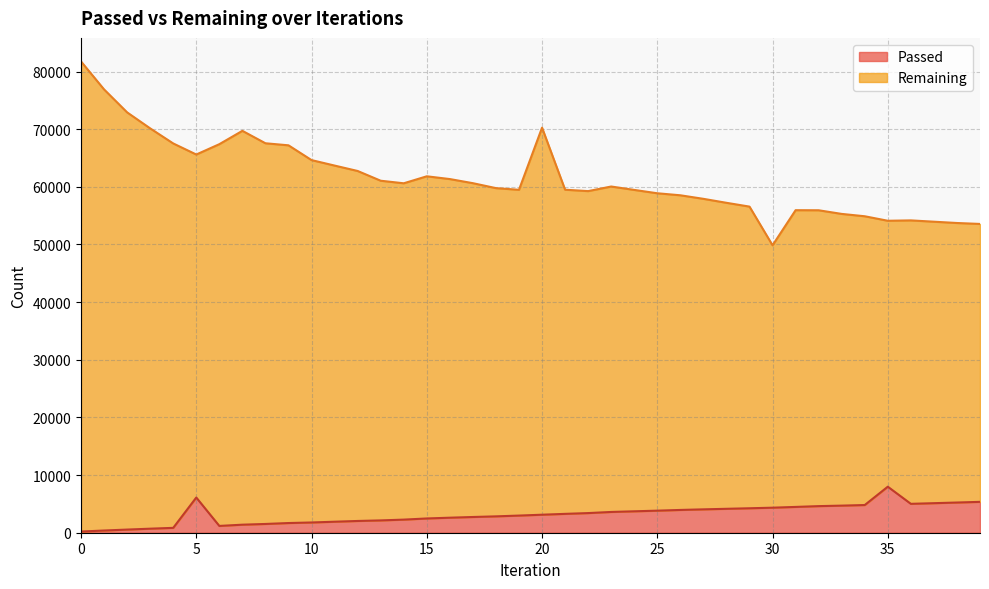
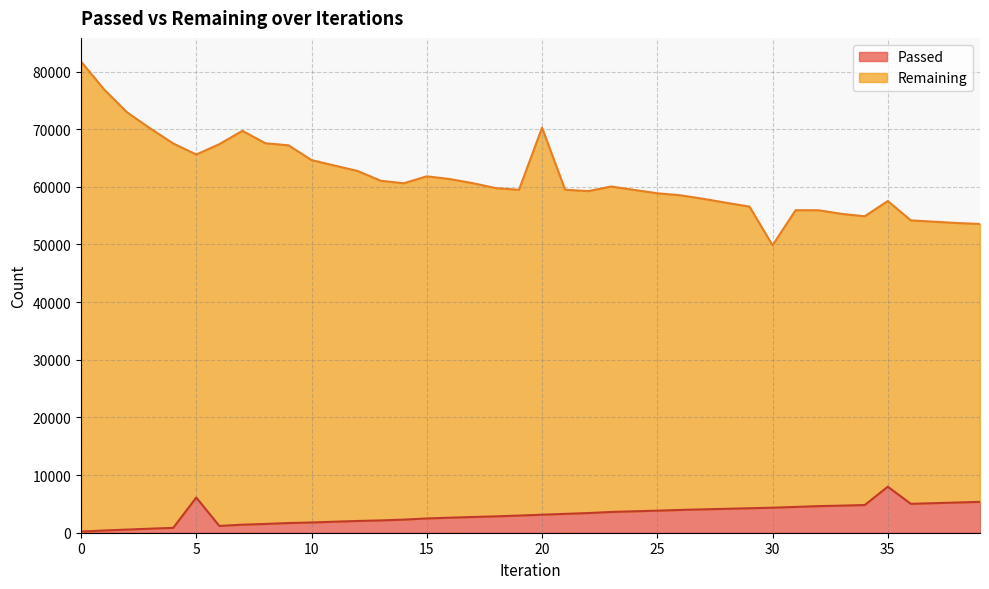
  {
    "Passed": {
      "0": 0,
      "5": 6000,
      "10": 2000,
      "15": 2000,
      "20": 3000,
      "25": 4000,
      "30": 4000,
      "35": 8000
    },
    "Remaining": {
      "0": 82000,
      "5": 60000,
      "10": 63000,
      "15": 59000,
      "20": 67000,
      "25": 55000,
      "30": 46000,
-     "35": 46000
+     "35": 50000
    }
  }
